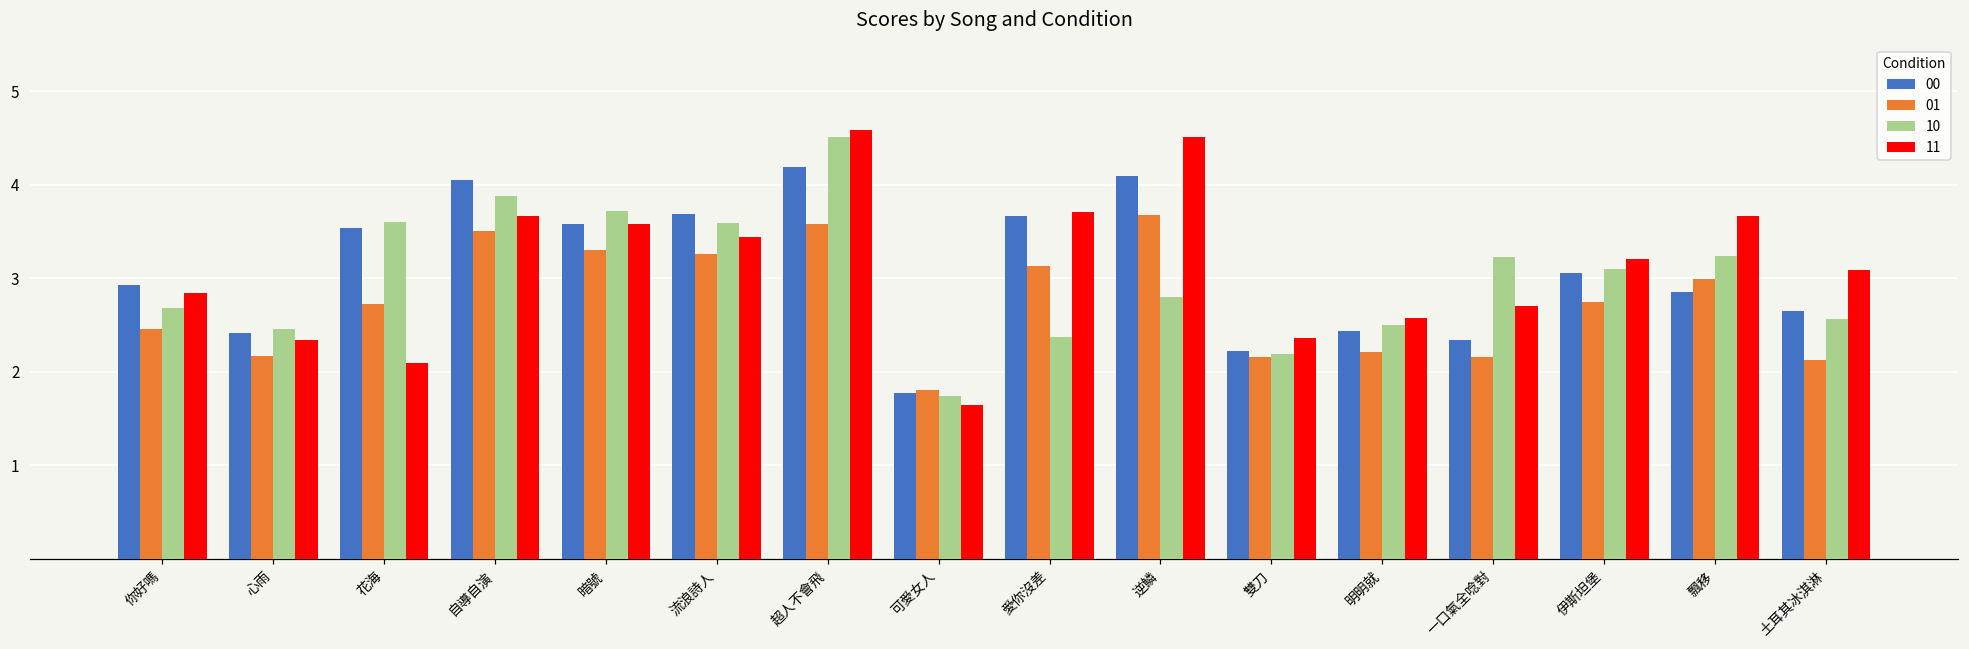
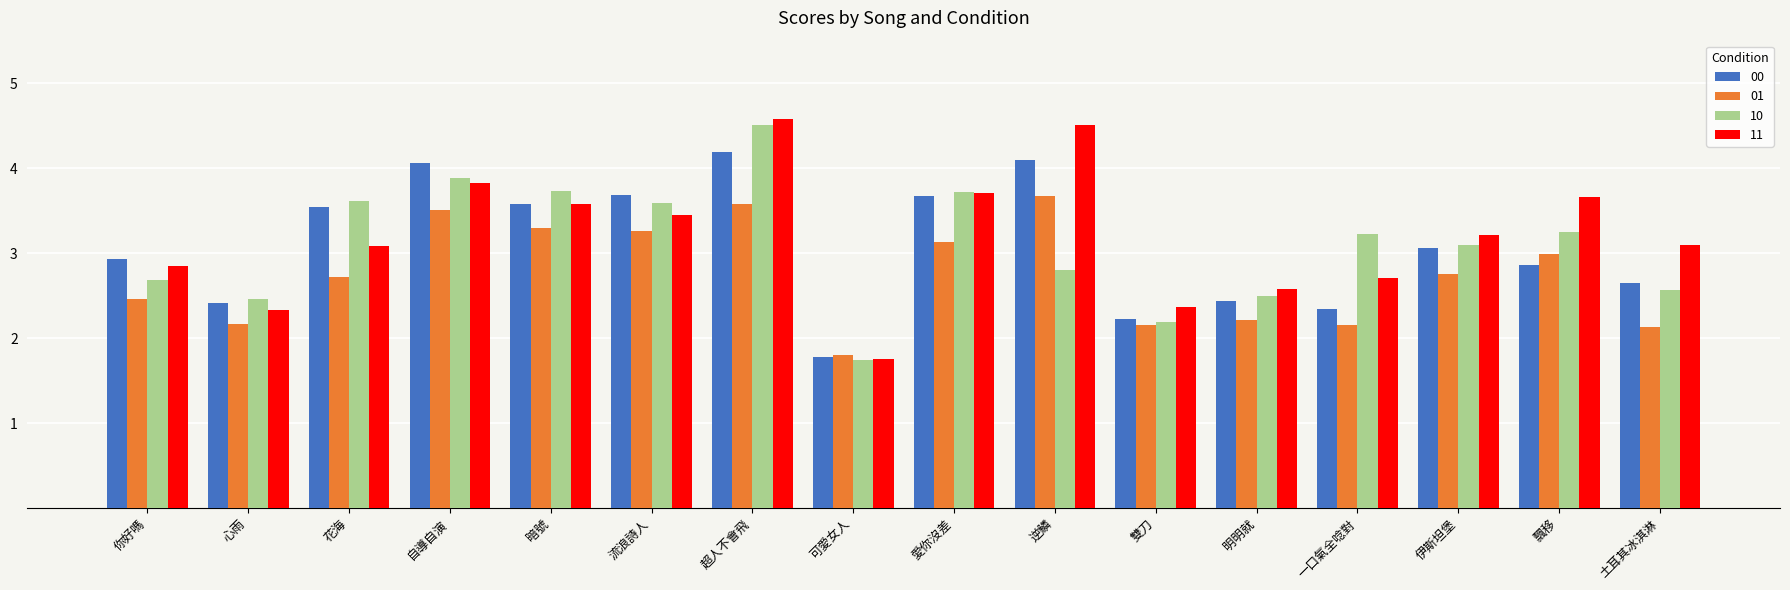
  {
    "00": {
      "你好嗎": 2.9,
      "心雨": 2.4,
      "花海": 3.5,
      "自導自演": 4.1,
      "暗號": 3.6,
      "流浪詩人": 3.7,
      "超人不會飛": 4.2,
      "可愛女人": 1.8,
      "愛你沒差": 3.7,
      "逆鱗": 4.1,
      "雙刀": 2.2,
      "明明就": 2.4,
      "一口氣全唸對": 2.3,
      "伊斯坦堡": 3.1,
      "飄移": 2.9,
      "土耳其冰淇淋": 2.7
    },
    "01": {
      "你好嗎": 2.5,
      "心雨": 2.2,
      "花海": 2.7,
      "自導自演": 3.5,
      "暗號": 3.3,
      "流浪詩人": 3.3,
      "超人不會飛": 3.6,
      "可愛女人": 1.8,
      "愛你沒差": 3.1,
      "逆鱗": 3.7,
      "雙刀": 2.2,
      "明明就": 2.2,
      "一口氣全唸對": 2.2,
      "伊斯坦堡": 2.8,
      "飄移": 3.0,
      "土耳其冰淇淋": 2.1
    },
    "10": {
      "你好嗎": 2.7,
      "心雨": 2.5,
      "花海": 3.6,
      "自導自演": 3.9,
      "暗號": 3.7,
      "流浪詩人": 3.6,
      "超人不會飛": 4.5,
      "可愛女人": 1.7,
-     "愛你沒差": 2.4,
+     "愛你沒差": 3.7,
      "逆鱗": 2.8,
      "雙刀": 2.2,
      "明明就": 2.5,
      "一口氣全唸對": 3.2,
      "伊斯坦堡": 3.1,
      "飄移": 3.2,
      "土耳其冰淇淋": 2.6
    },
    "11": {
      "你好嗎": 2.8,
      "心雨": 2.3,
-     "花海": 2.1,
-     "自導自演": 3.7,
+     "花海": 3.1,
+     "自導自演": 3.8,
      "暗號": 3.6,
      "流浪詩人": 3.4,
      "超人不會飛": 4.6,
-     "可愛女人": 1.6,
+     "可愛女人": 1.8,
      "愛你沒差": 3.7,
      "逆鱗": 4.5,
      "雙刀": 2.4,
      "明明就": 2.6,
      "一口氣全唸對": 2.7,
      "伊斯坦堡": 3.2,
      "飄移": 3.7,
      "土耳其冰淇淋": 3.1
    }
  }
